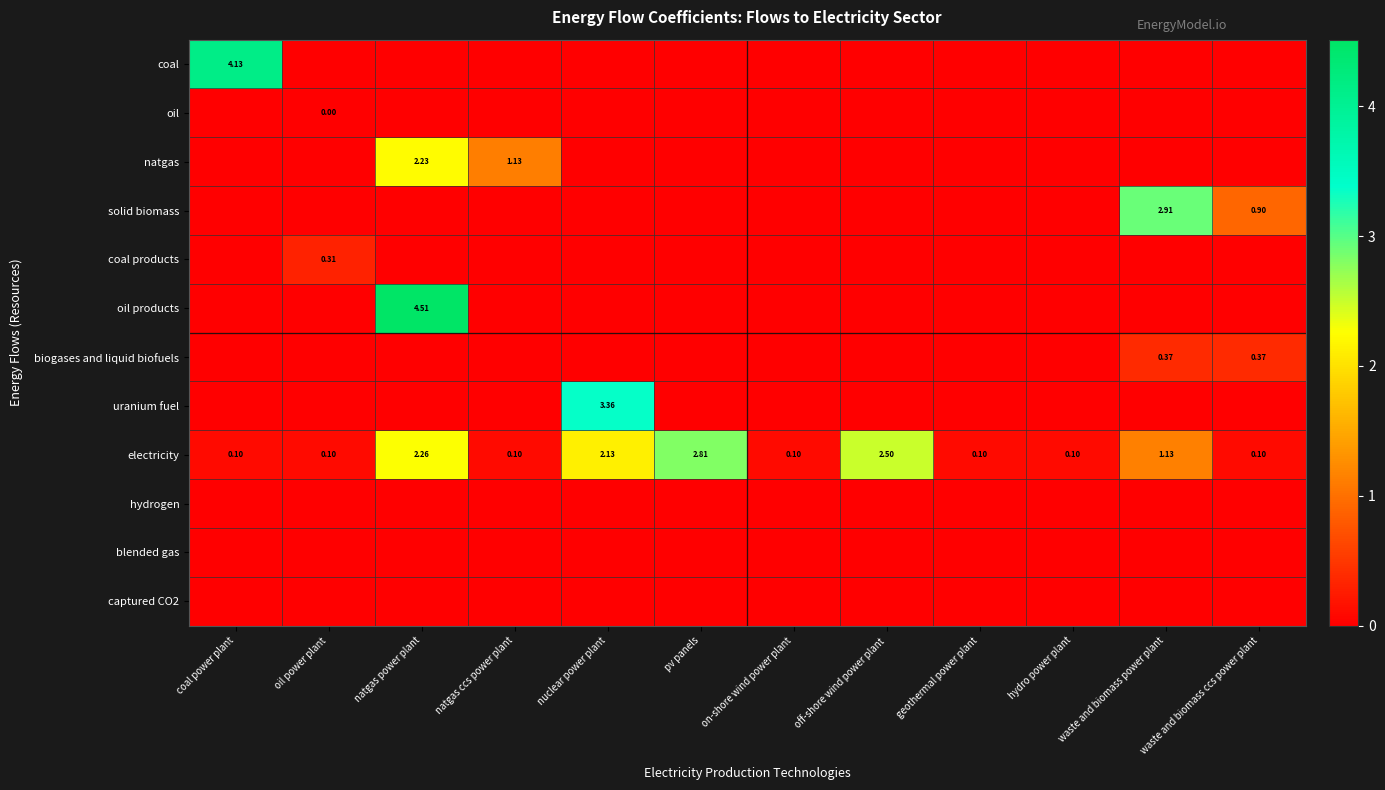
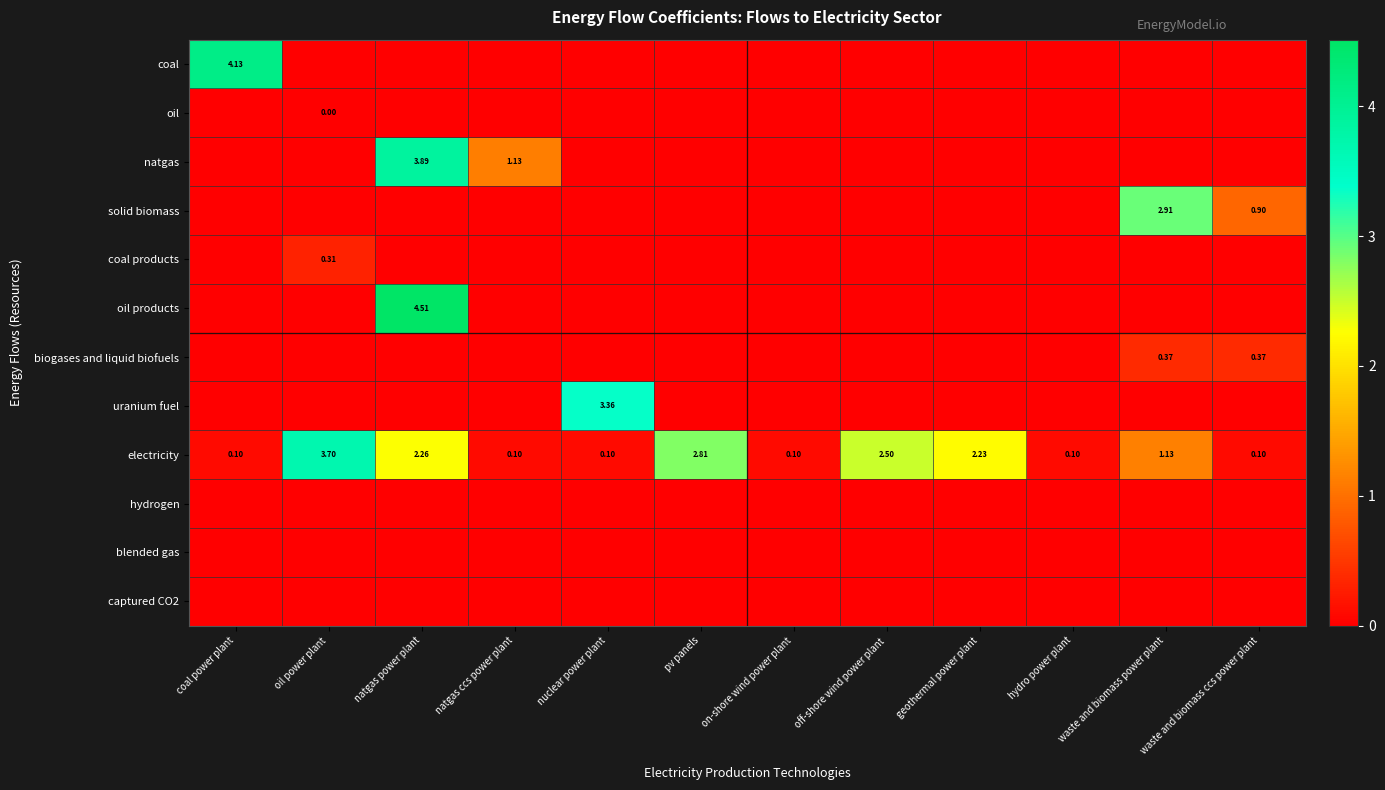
  {
    "coal": {
      "coal power plant": 4.13
    },
    "oil": {
      "oil power plant": 0.00
    },
    "natgas": {
-     "natgas power plant": 2.23,
+     "natgas power plant": 3.89,
      "natgas ccs power plant": 1.13
    },
    "solid biomass": {
      "waste and biomass power plant": 2.91,
      "waste and biomass ccs power plant": 0.90
    },
    "coal products": {
      "oil power plant": 0.31
    },
    "oil products": {
      "natgas power plant": 4.51
    },
    "biogases and liquid biofuels": {
      "waste and biomass power plant": 0.37,
      "waste and biomass ccs power plant": 0.37
    },
    "uranium fuel": {
      "nuclear power plant": 3.36
    },
    "electricity": {
      "coal power plant": 0.10,
-     "oil power plant": 0.10,
+     "oil power plant": 3.70,
      "natgas power plant": 2.26,
      "natgas ccs power plant": 0.10,
-     "nuclear power plant": 2.13,
+     "nuclear power plant": 0.10,
      "pv panels": 2.81,
      "on-shore wind power plant": 0.10,
      "off-shore wind power plant": 2.50,
-     "geothermal power plant": 0.10,
+     "geothermal power plant": 2.23,
      "hydro power plant": 0.10,
      "waste and biomass power plant": 1.13,
      "waste and biomass ccs power plant": 0.10
    }
  }
